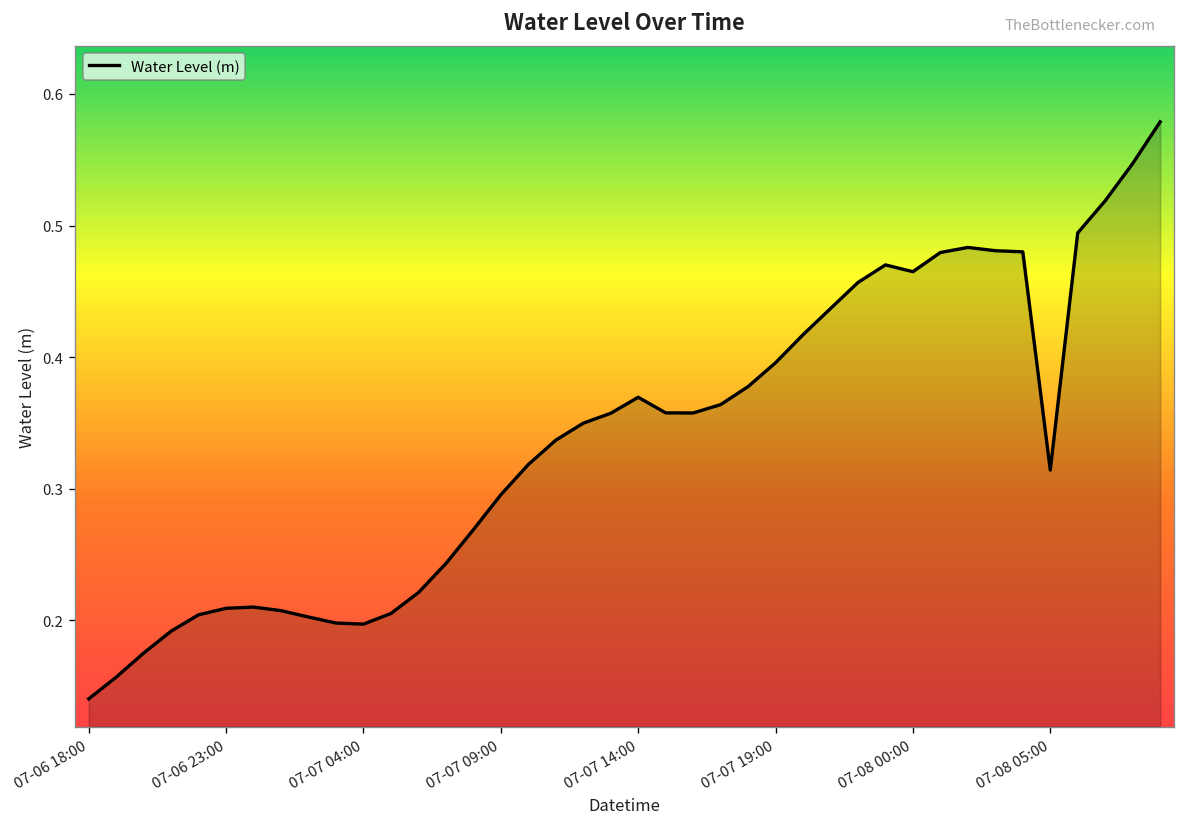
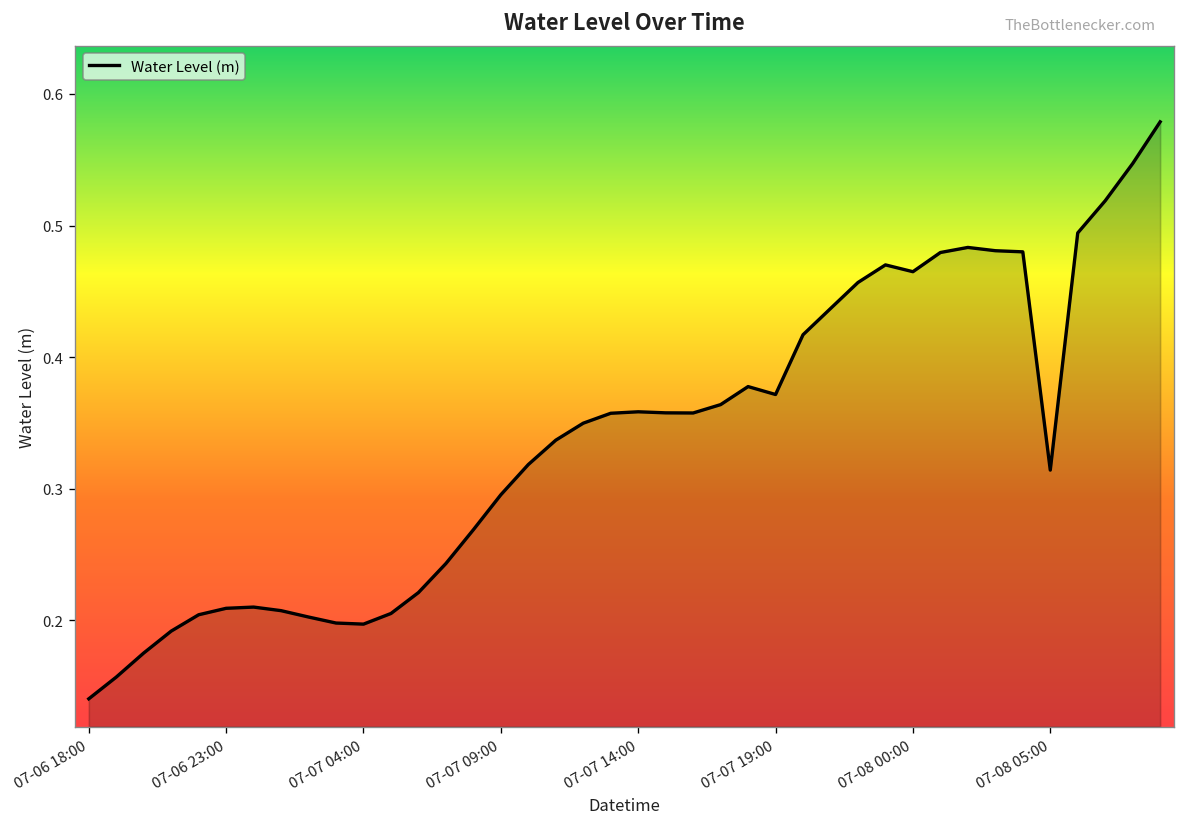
  {
    "07-06 18:00": 0.140,
    "07-06 23:00": 0.209,
    "07-07 04:00": 0.197,
    "07-07 09:00": 0.295,
-   "07-07 14:00": 0.370,
-   "07-07 19:00": 0.396,
+   "07-07 14:00": 0.358,
+   "07-07 19:00": 0.372,
    "07-08 00:00": 0.465,
    "07-08 05:00": 0.314
  }
